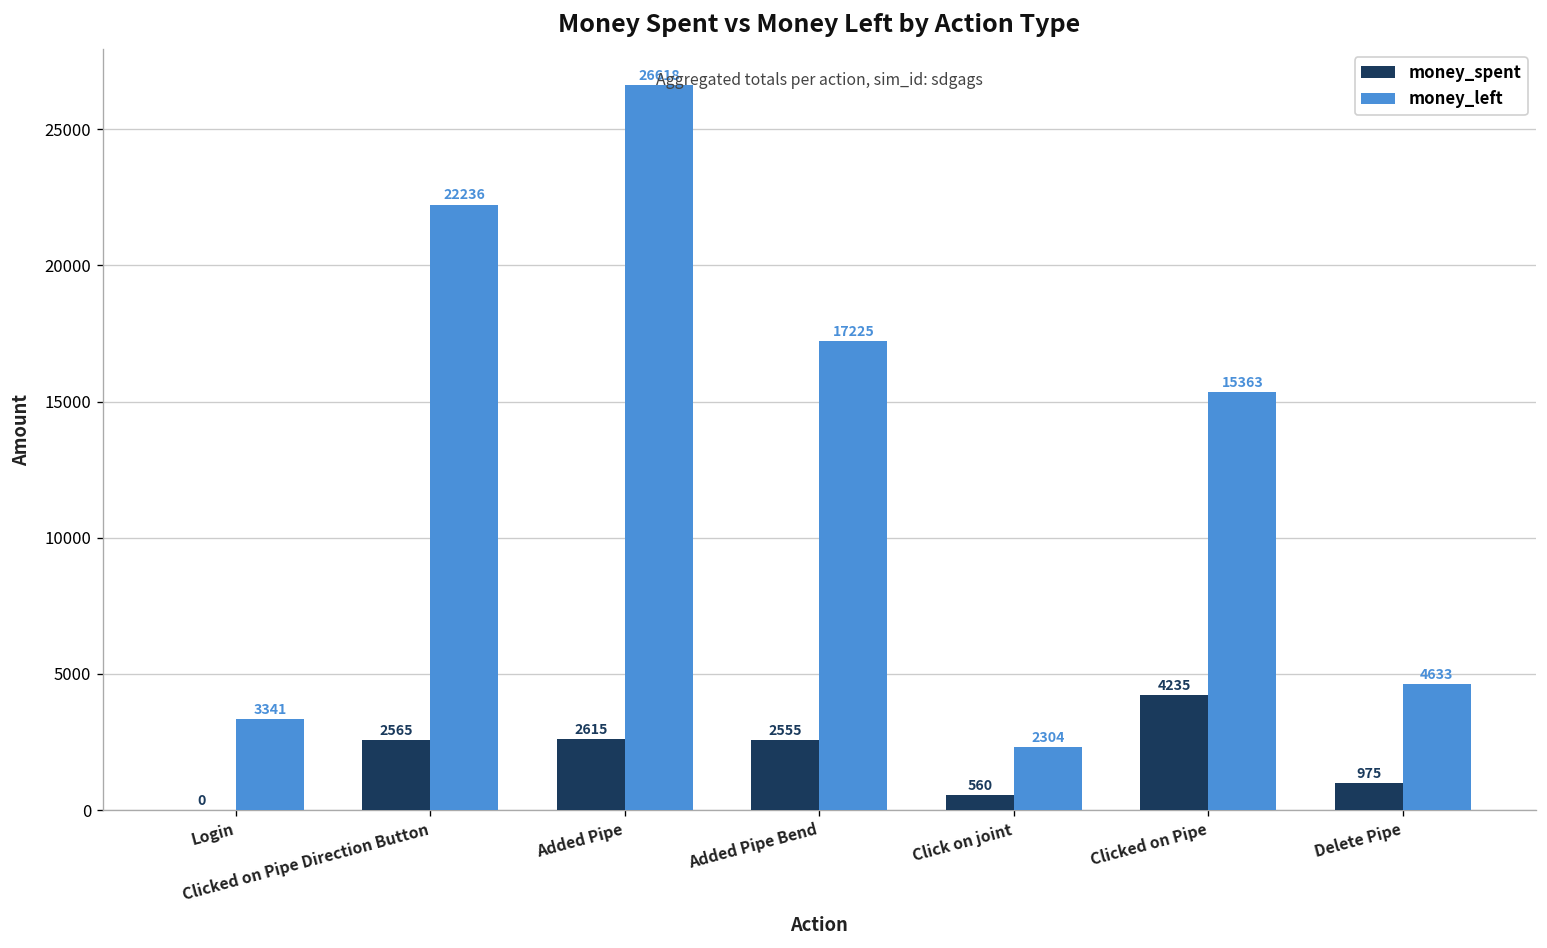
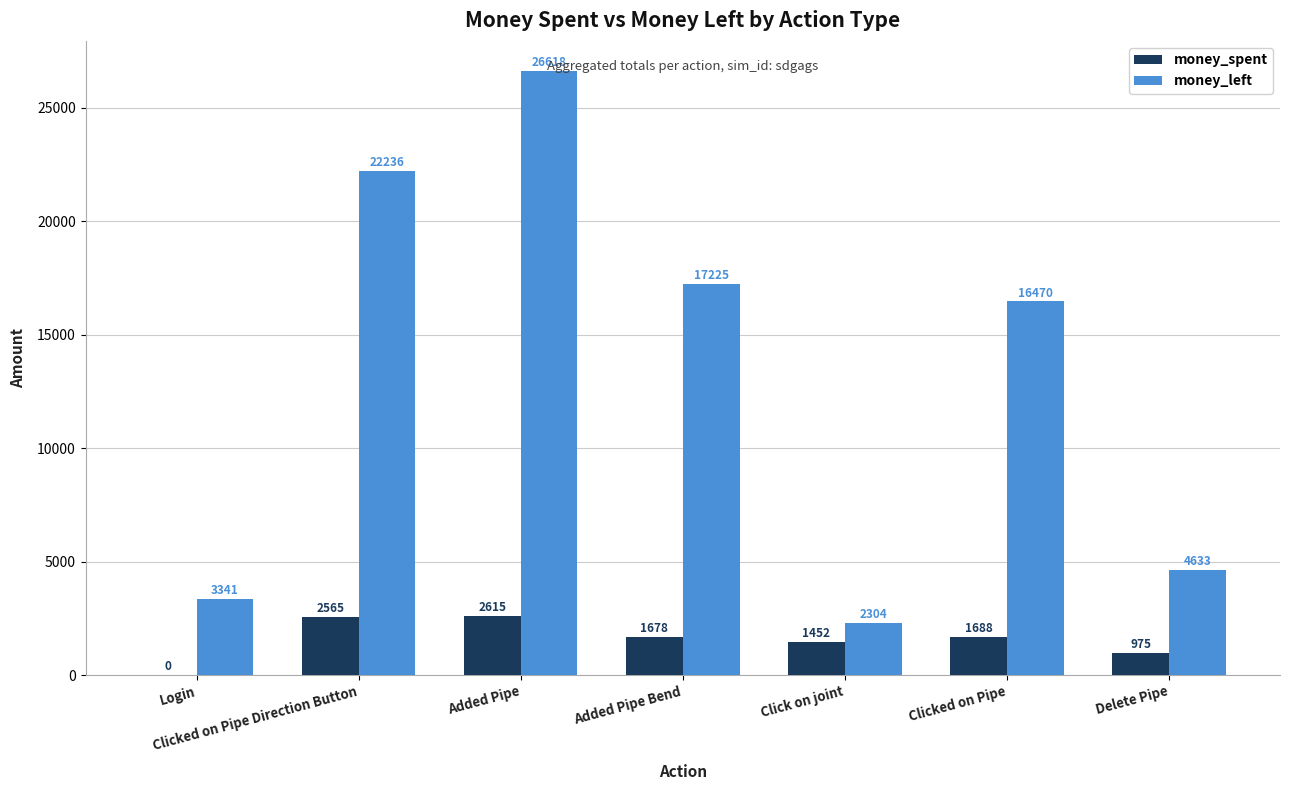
  {
    "money_spent": {
      "Login": 0,
      "Clicked on Pipe Direction Button": 2565,
      "Added Pipe": 2615,
-     "Added Pipe Bend": 2555,
-     "Click on joint": 560,
-     "Clicked on Pipe": 4235,
+     "Added Pipe Bend": 1678,
+     "Click on joint": 1452,
+     "Clicked on Pipe": 1688,
      "Delete Pipe": 975
    },
    "money_left": {
      "Login": 3341,
      "Clicked on Pipe Direction Button": 22236,
      "Added Pipe Bend": 17225,
      "Click on joint": 2304,
-     "Clicked on Pipe": 15363,
+     "Clicked on Pipe": 16470,
      "Delete Pipe": 4633
    }
  }
